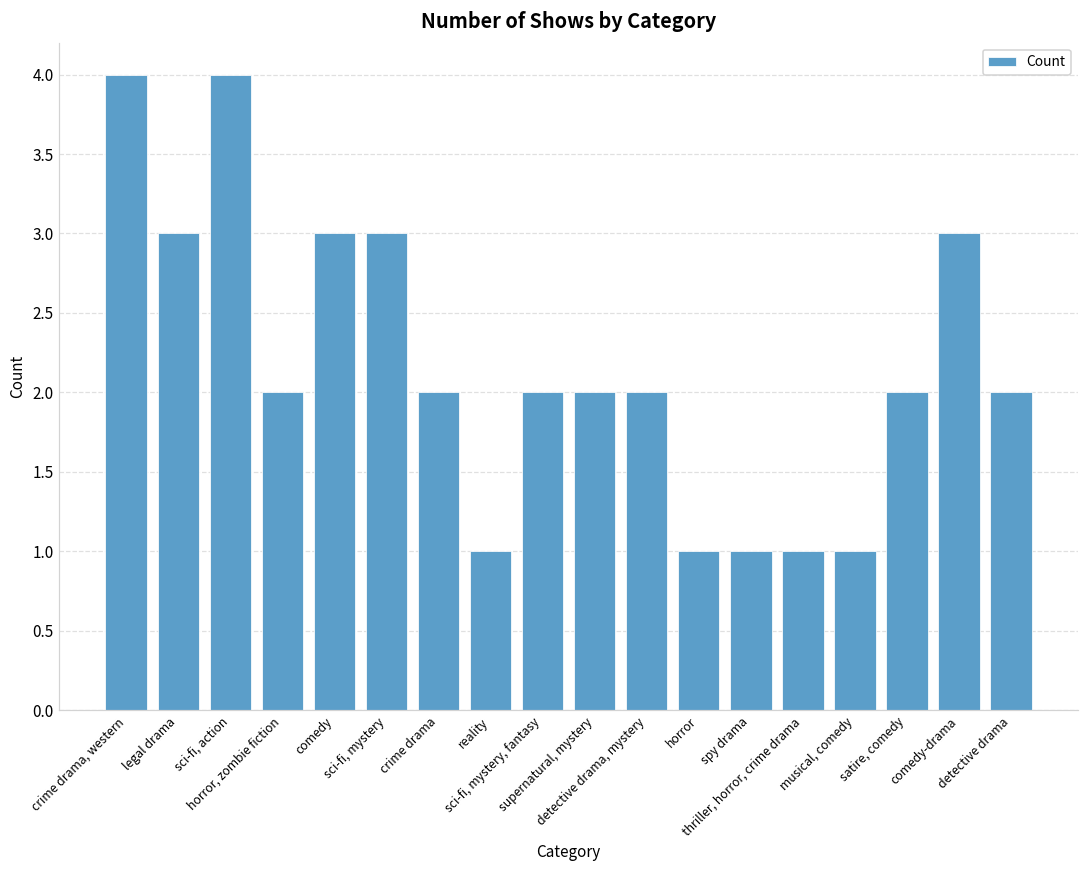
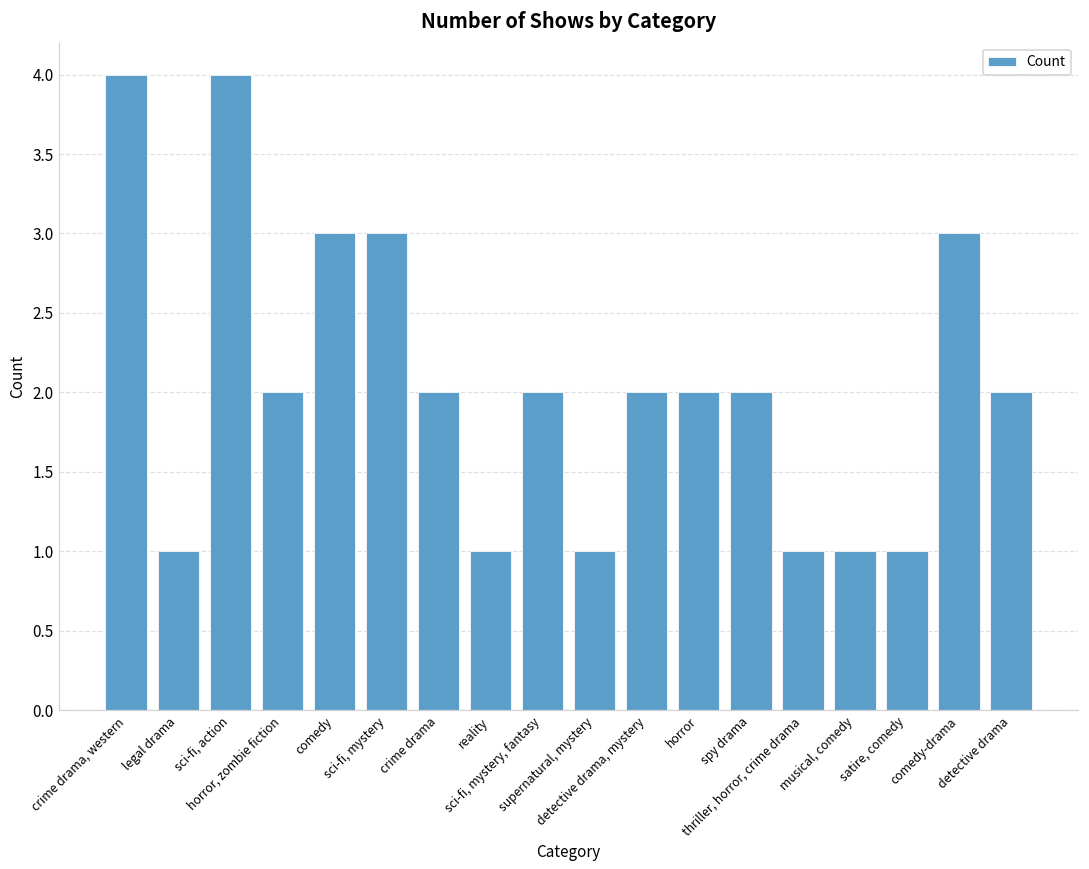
  {
    "crime drama, western": 4,
-   "legal drama": 3,
+   "legal drama": 1,
    "sci-fi, action": 4,
    "horror, zombie fiction": 2,
    "comedy": 3,
    "sci-fi, mystery": 3,
    "crime drama": 2,
    "reality": 1,
    "sci-fi, mystery, fantasy": 2,
-   "supernatural, mystery": 2,
+   "supernatural, mystery": 1,
    "detective drama, mystery": 2,
-   "horror": 1,
-   "spy drama": 1,
+   "horror": 2,
+   "spy drama": 2,
    "thriller, horror, crime drama": 1,
    "musical, comedy": 1,
-   "satire, comedy": 2,
+   "satire, comedy": 1,
    "comedy-drama": 3,
    "detective drama": 2
  }
